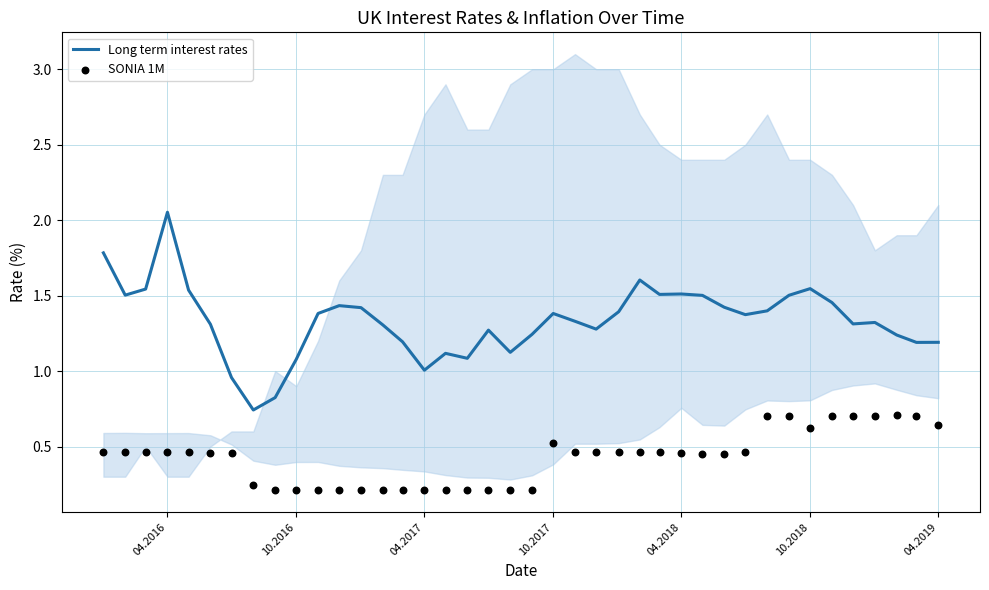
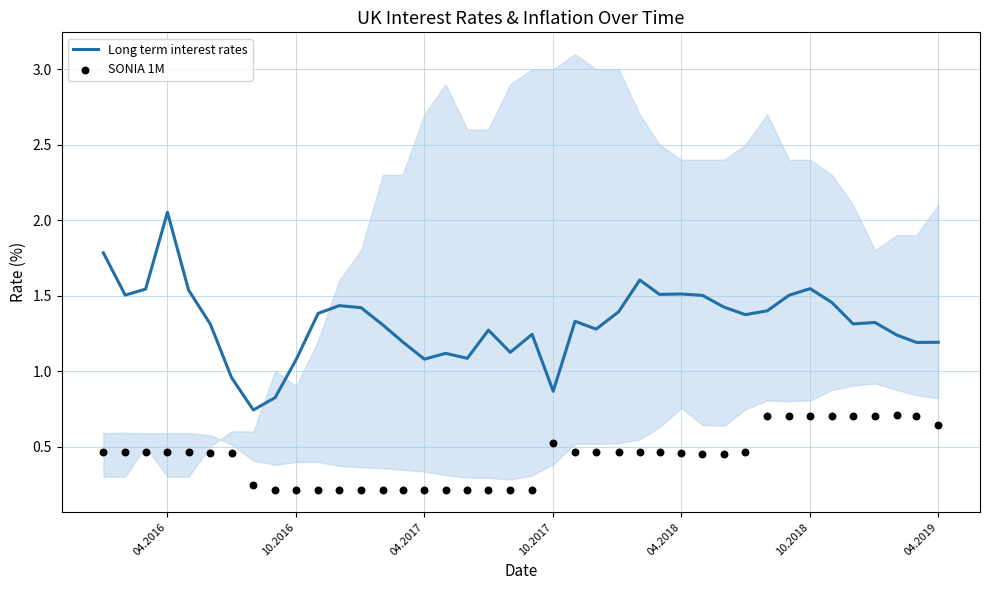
  {
    "Long term interest rates": {
      "04.2016": 2.05,
      "10.2016": 1.08,
-     "04.2017": 1.01,
-     "10.2017": 1.38,
+     "04.2017": 1.08,
+     "10.2017": 0.87,
      "04.2018": 1.51,
      "10.2018": 1.55,
      "04.2019": 1.19
    },
    "SONIA 1M": {
-     "10.2018": 0.62
+     "10.2018": 0.70
    }
  }
